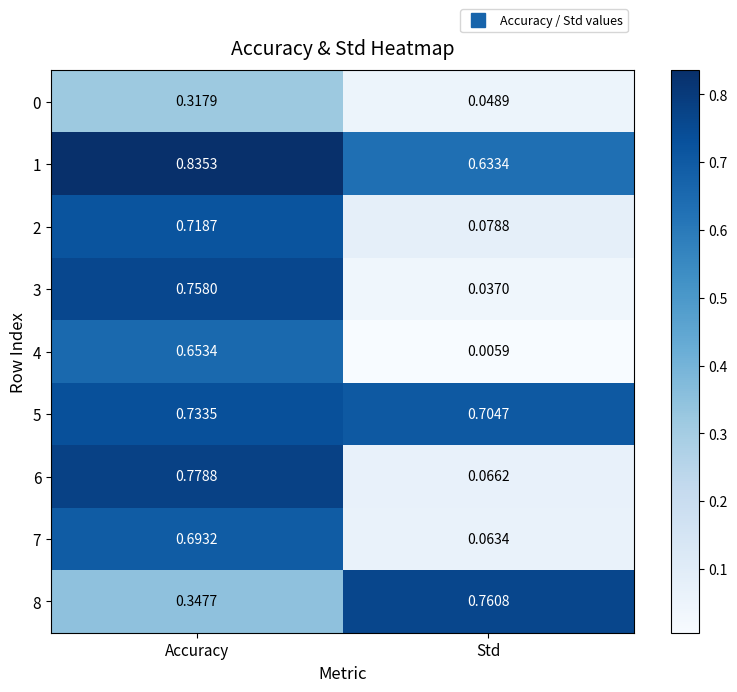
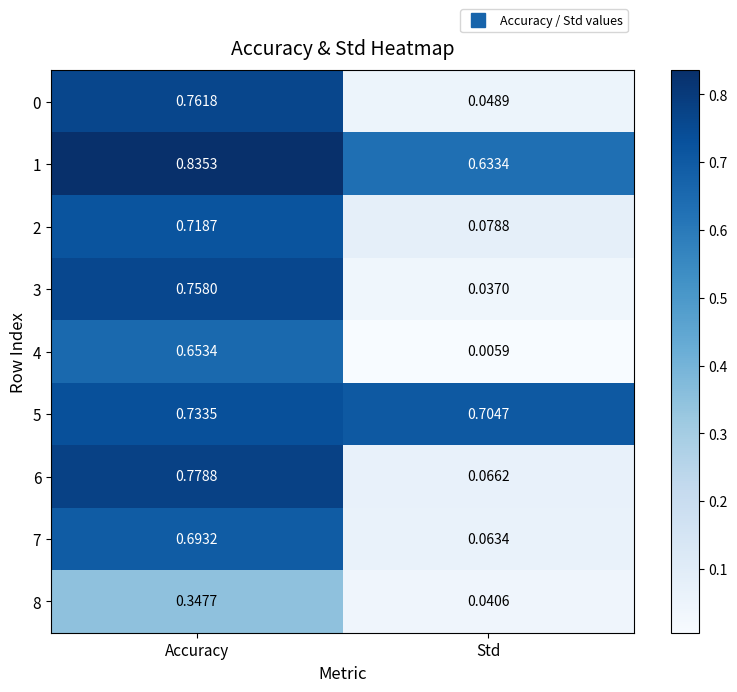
  {
    "0": {
-     "Accuracy": 0.3179,
+     "Accuracy": 0.7618,
      "Std": 0.0489
    },
    "1": {
      "Accuracy": 0.8353,
      "Std": 0.6334
    },
    "2": {
      "Accuracy": 0.7187,
      "Std": 0.0788
    },
    "3": {
      "Accuracy": 0.7580,
      "Std": 0.0370
    },
    "4": {
      "Accuracy": 0.6534,
      "Std": 0.0059
    },
    "5": {
      "Accuracy": 0.7335,
      "Std": 0.7047
    },
    "6": {
      "Accuracy": 0.7788,
      "Std": 0.0662
    },
    "7": {
      "Accuracy": 0.6932,
      "Std": 0.0634
    },
    "8": {
      "Accuracy": 0.3477,
-     "Std": 0.7608
+     "Std": 0.0406
    }
  }
